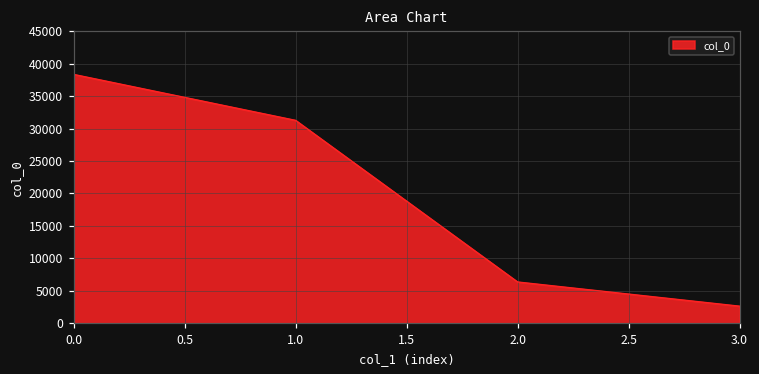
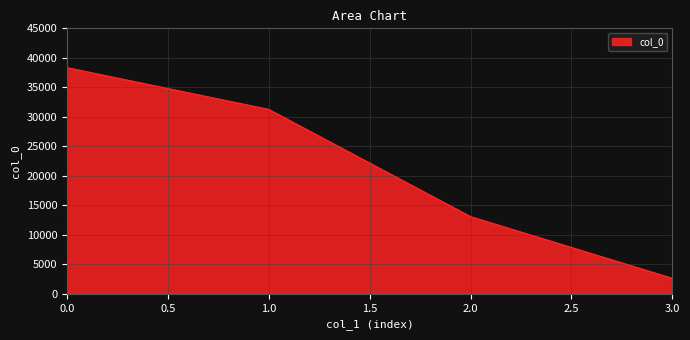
  {
    "0.0": 38000,
    "1.0": 31000,
-   "2.0": 6000,
+   "2.0": 13000,
    "3.0": 3000
  }
